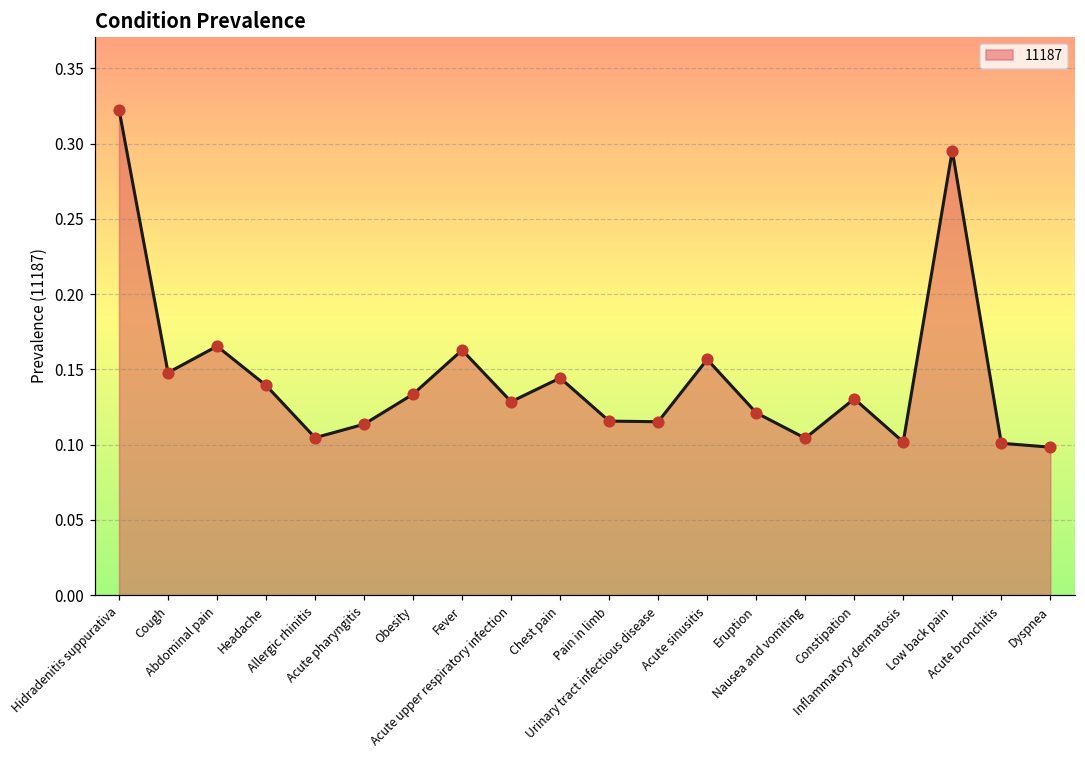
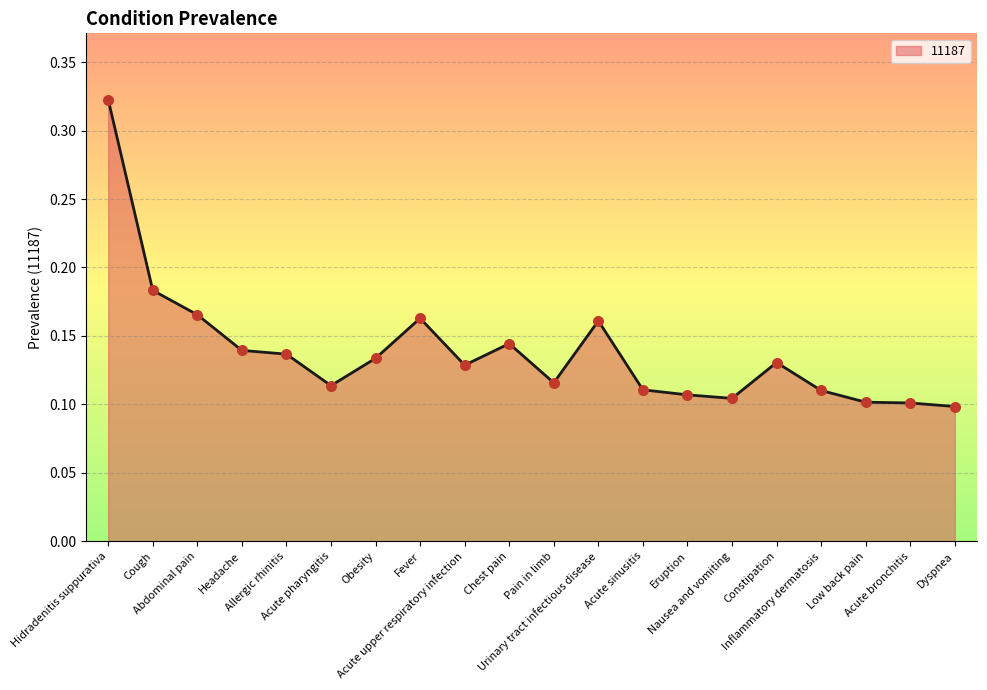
  {
    "Hidradenitis suppurativa": 0.323,
-   "Cough": 0.148,
+   "Cough": 0.183,
    "Abdominal pain": 0.165,
    "Headache": 0.139,
-   "Allergic rhinitis": 0.105,
+   "Allergic rhinitis": 0.137,
    "Acute pharyngitis": 0.114,
    "Obesity": 0.134,
    "Fever": 0.163,
    "Acute upper respiratory infection": 0.129,
    "Chest pain": 0.144,
    "Pain in limb": 0.116,
-   "Urinary tract infectious disease": 0.115,
-   "Acute sinusitis": 0.157,
-   "Eruption": 0.121,
+   "Urinary tract infectious disease": 0.161,
+   "Acute sinusitis": 0.111,
+   "Eruption": 0.107,
    "Nausea and vomiting": 0.104,
    "Constipation": 0.131,
-   "Inflammatory dermatosis": 0.102,
-   "Low back pain": 0.295,
+   "Inflammatory dermatosis": 0.110,
+   "Low back pain": 0.102,
    "Acute bronchitis": 0.101,
    "Dyspnea": 0.098
  }
